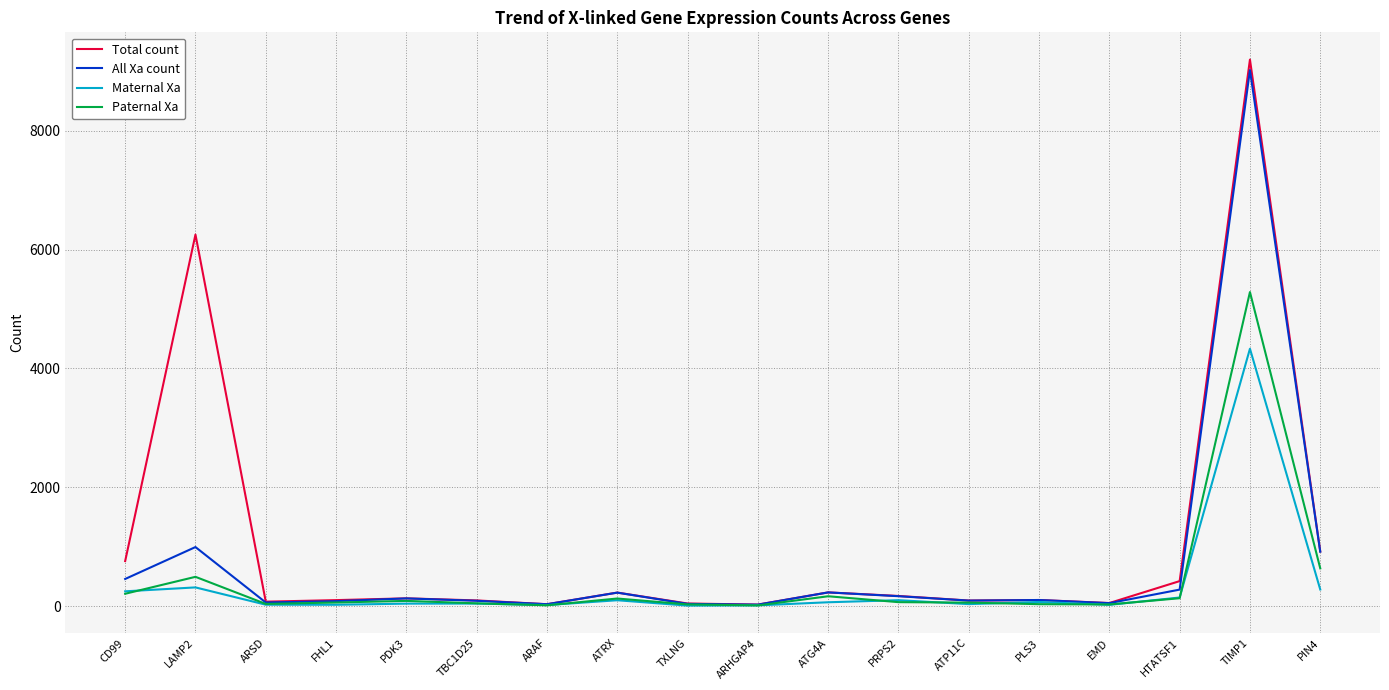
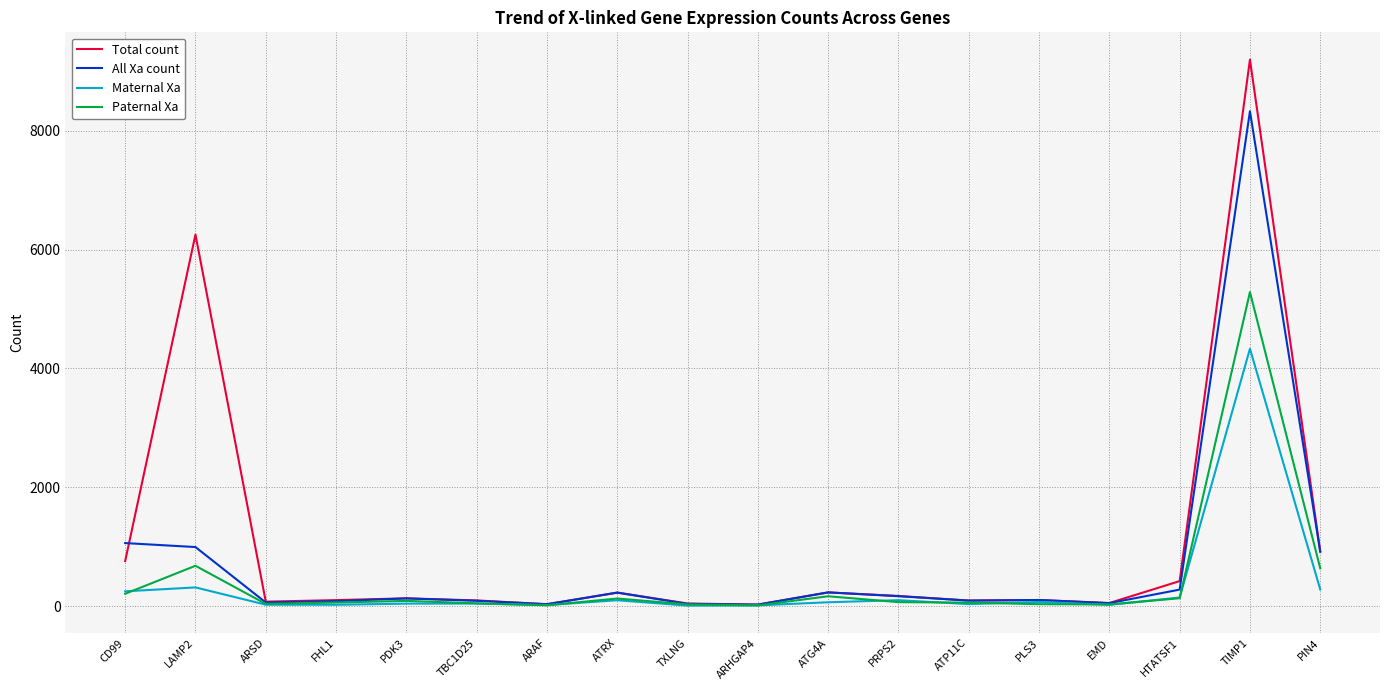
  {
    "Total count": {
      "CD99": 800,
      "LAMP2": 6300,
      "HTATSF1": 400,
      "TIMP1": 9200
    },
    "All Xa count": {
-     "CD99": 500,
+     "CD99": 1100,
      "LAMP2": 1000,
      "HTATSF1": 300,
-     "TIMP1": 9000
+     "TIMP1": 8300
    },
    "Maternal Xa": {
      "LAMP2": 300,
      "PDK3": 0,
      "ATG4A": 100,
      "TIMP1": 4300,
      "PIN4": 300
    },
    "Paternal Xa": {
-     "LAMP2": 500,
+     "LAMP2": 700,
      "ATG4A": 200,
      "TIMP1": 5300,
      "PIN4": 600
    }
  }
